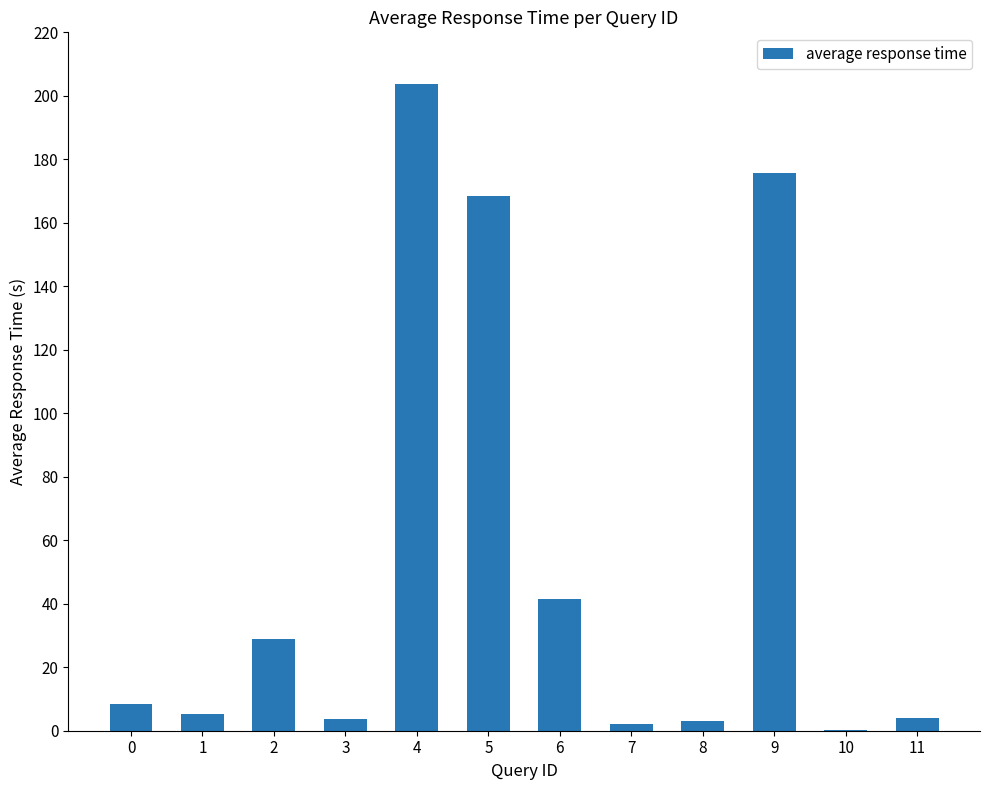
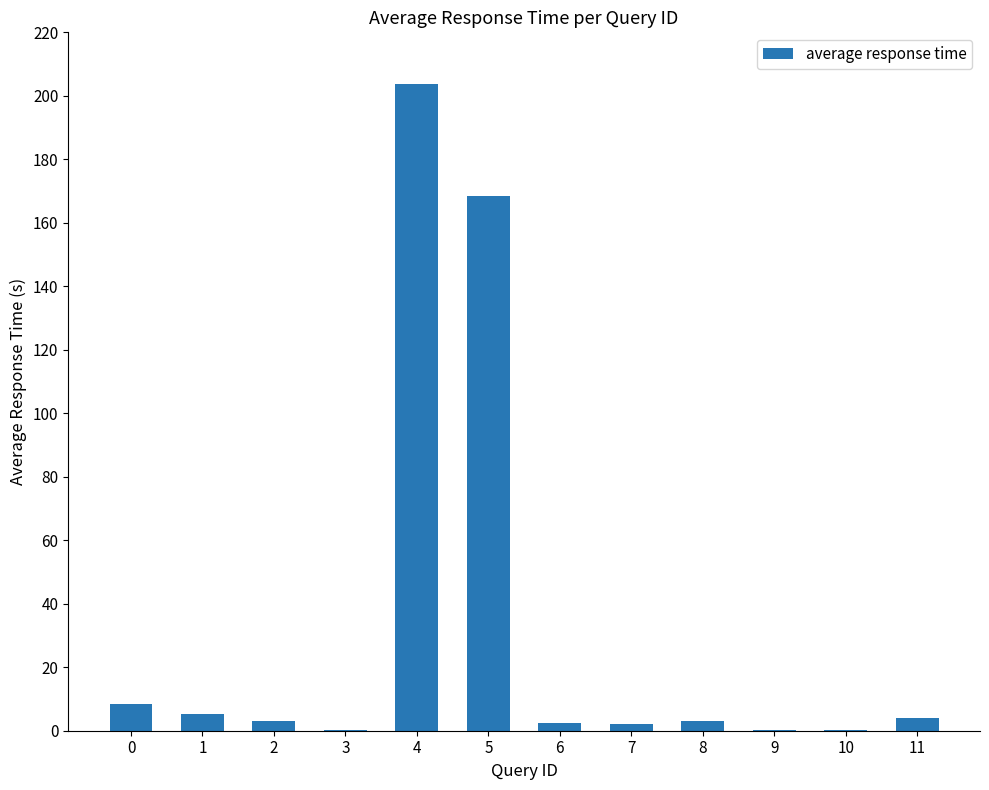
  {
    "0": 8,
    "1": 5,
-   "2": 29,
-   "3": 4,
+   "2": 3,
+   "3": 0,
    "4": 204,
    "5": 168,
-   "6": 42,
+   "6": 2,
    "7": 2,
    "8": 3,
-   "9": 176,
+   "9": 0,
    "11": 4
  }
